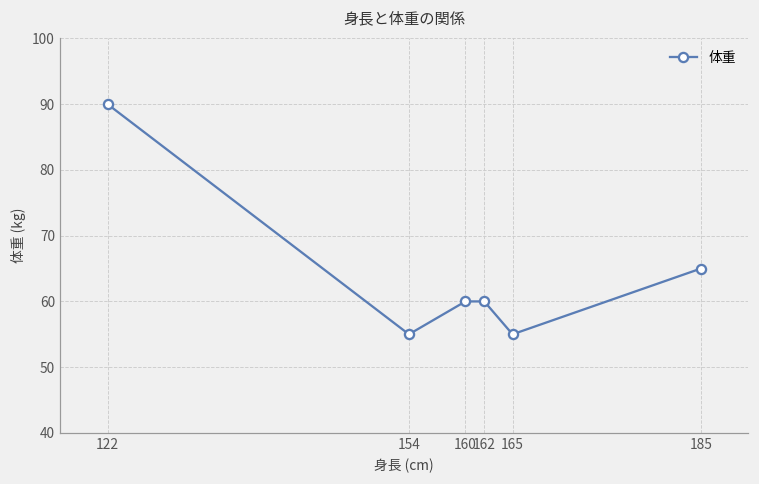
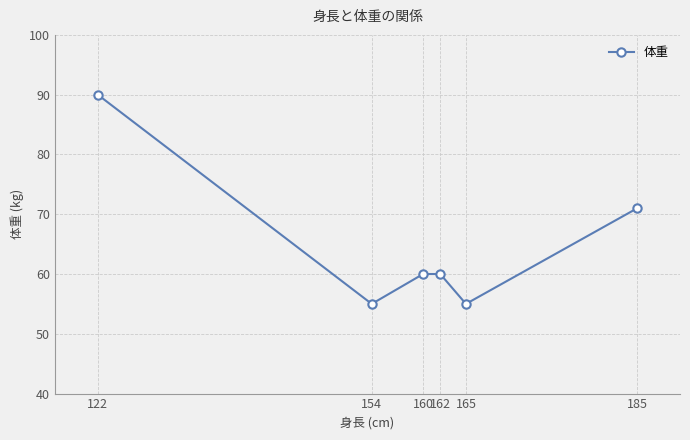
  {
    "122": 90,
    "154": 55,
    "165": 55,
-   "185": 65
+   "185": 71
  }
